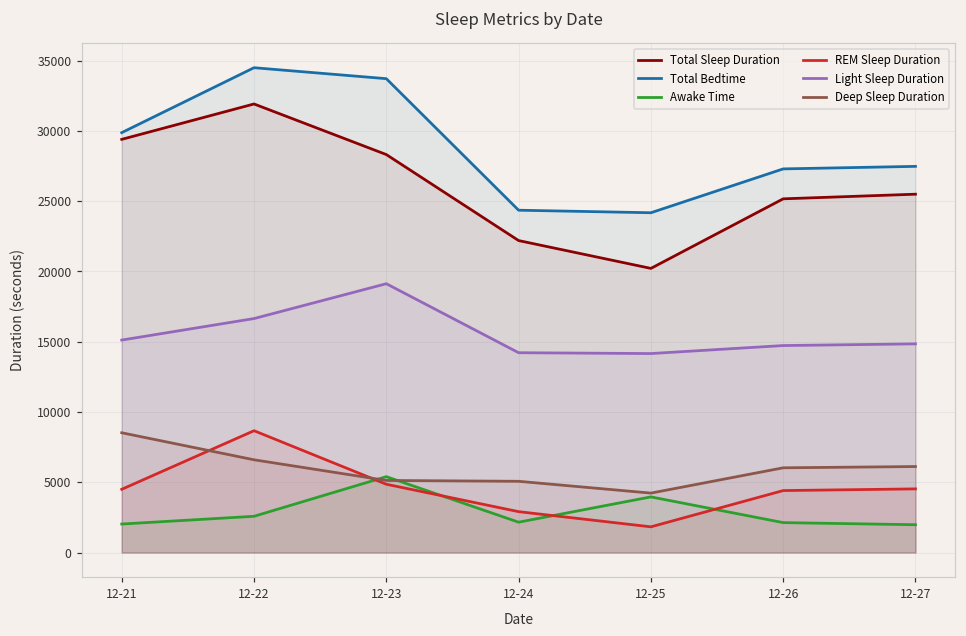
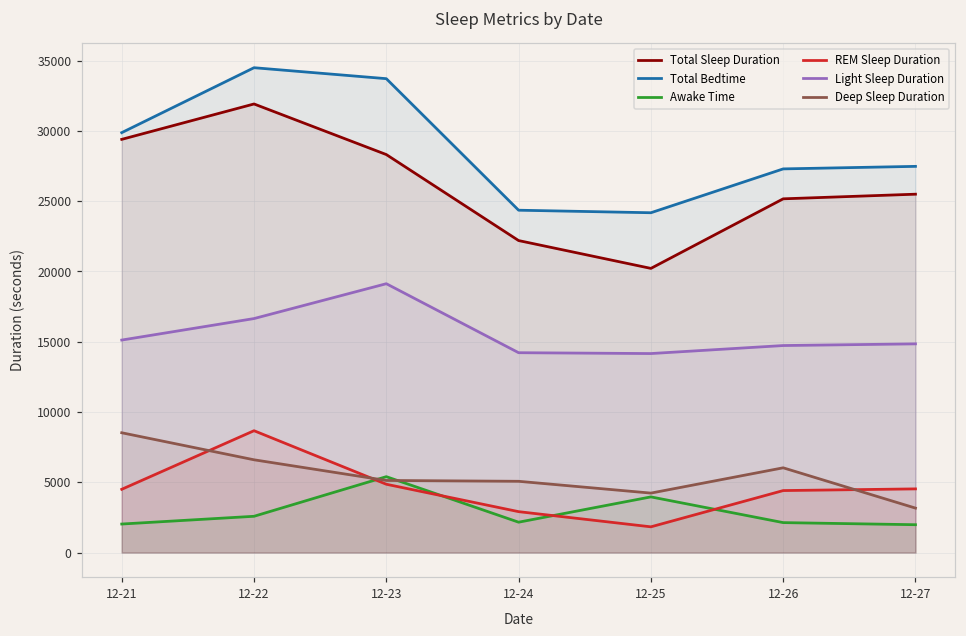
  {
    "Total Sleep Duration": {
      "12-21": 29400,
      "12-22": 31900,
      "12-23": 28300,
      "12-24": 22200,
      "12-25": 20200,
      "12-26": 25200,
      "12-27": 25500
    },
    "Total Bedtime": {
      "12-21": 29900,
      "12-22": 34500,
      "12-23": 33700,
      "12-24": 24400,
      "12-25": 24200,
      "12-26": 27300,
      "12-27": 27500
    },
    "Awake Time": {
      "12-21": 2000,
      "12-22": 2600,
      "12-23": 5400,
      "12-24": 2200,
      "12-25": 4000,
      "12-26": 2100,
      "12-27": 2000
    },
    "REM Sleep Duration": {
      "12-21": 4500,
      "12-22": 8700,
      "12-23": 4900,
      "12-24": 2900,
      "12-25": 1800,
      "12-26": 4400,
      "12-27": 4500
    },
    "Light Sleep Duration": {
      "12-21": 15100,
      "12-22": 16700,
      "12-23": 19100,
      "12-24": 14200,
      "12-25": 14200,
      "12-26": 14700,
      "12-27": 14900
    },
    "Deep Sleep Duration": {
      "12-21": 8500,
      "12-22": 6600,
      "12-23": 5100,
      "12-24": 5100,
      "12-25": 4200,
      "12-26": 6000,
-     "12-27": 6100
+     "12-27": 3200
    }
  }
